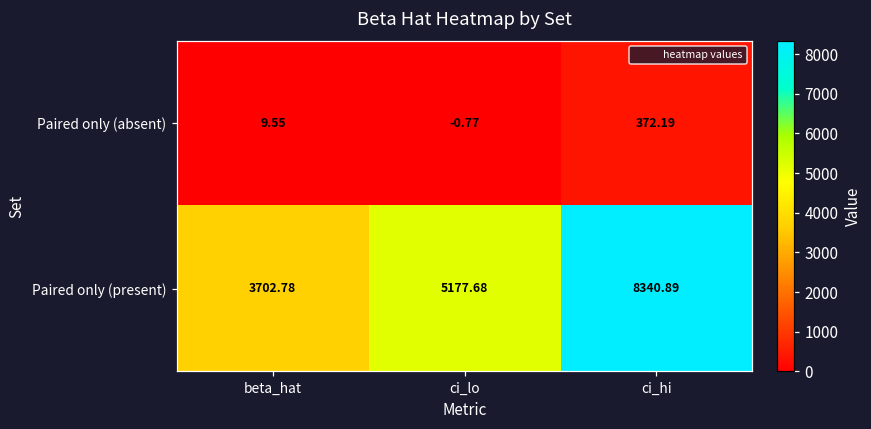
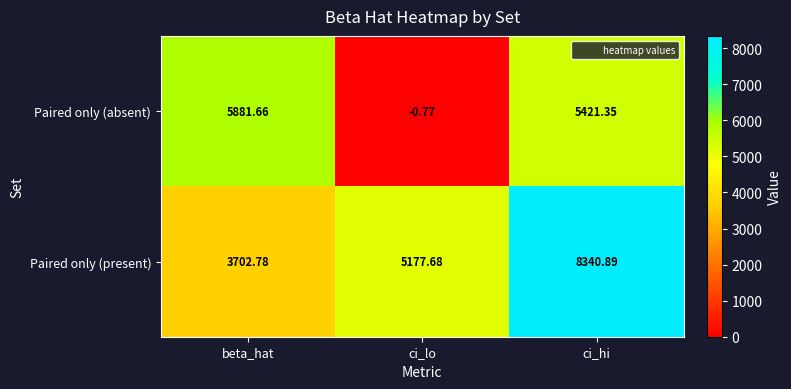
  {
    "Paired only (absent)": {
-     "beta_hat": 9.55,
+     "beta_hat": 5881.66,
      "ci_lo": -0.77,
-     "ci_hi": 372.19
+     "ci_hi": 5421.35
    },
    "Paired only (present)": {
      "beta_hat": 3702.78,
      "ci_lo": 5177.68,
      "ci_hi": 8340.89
    }
  }
